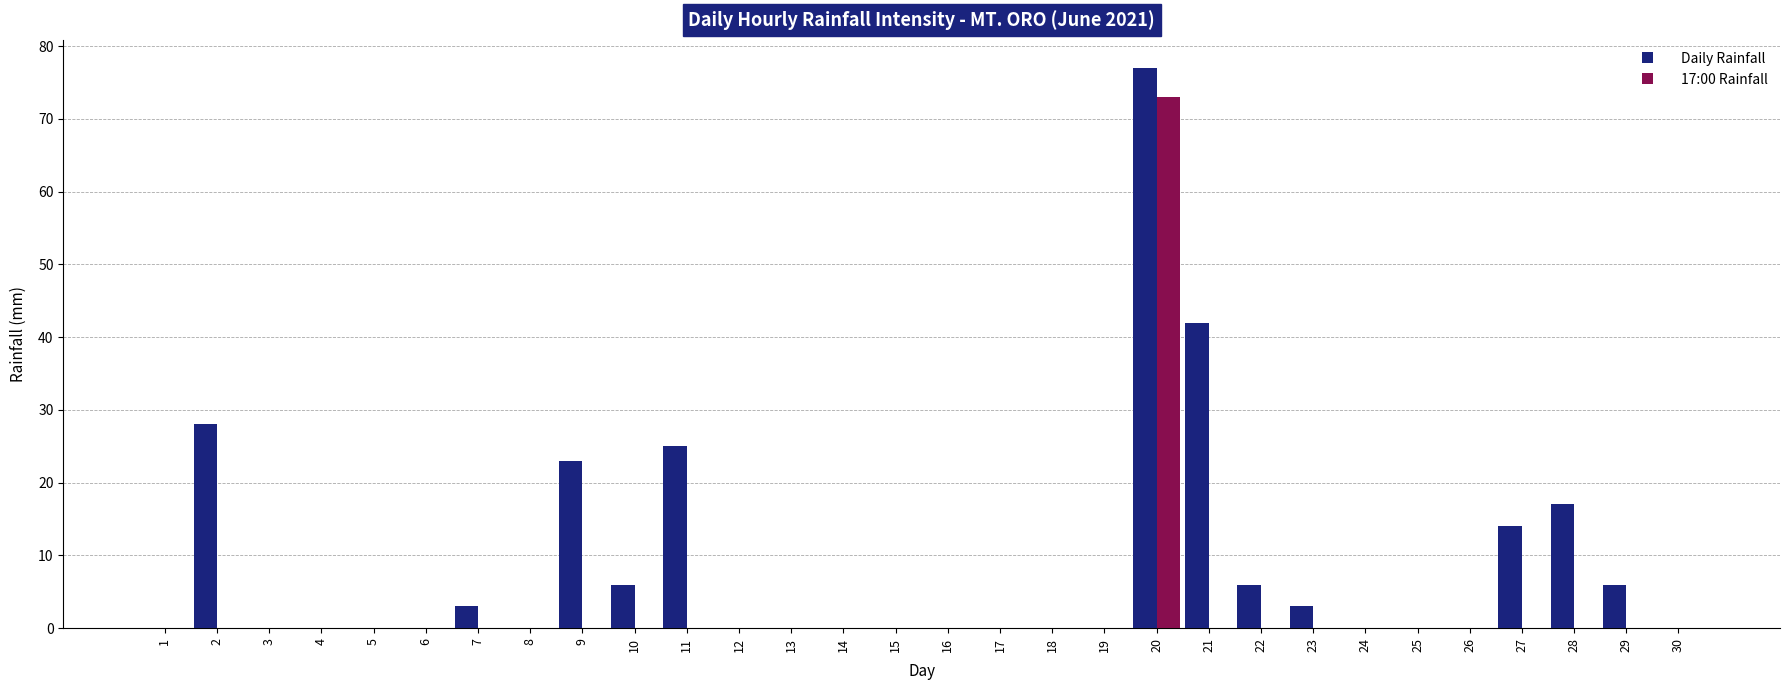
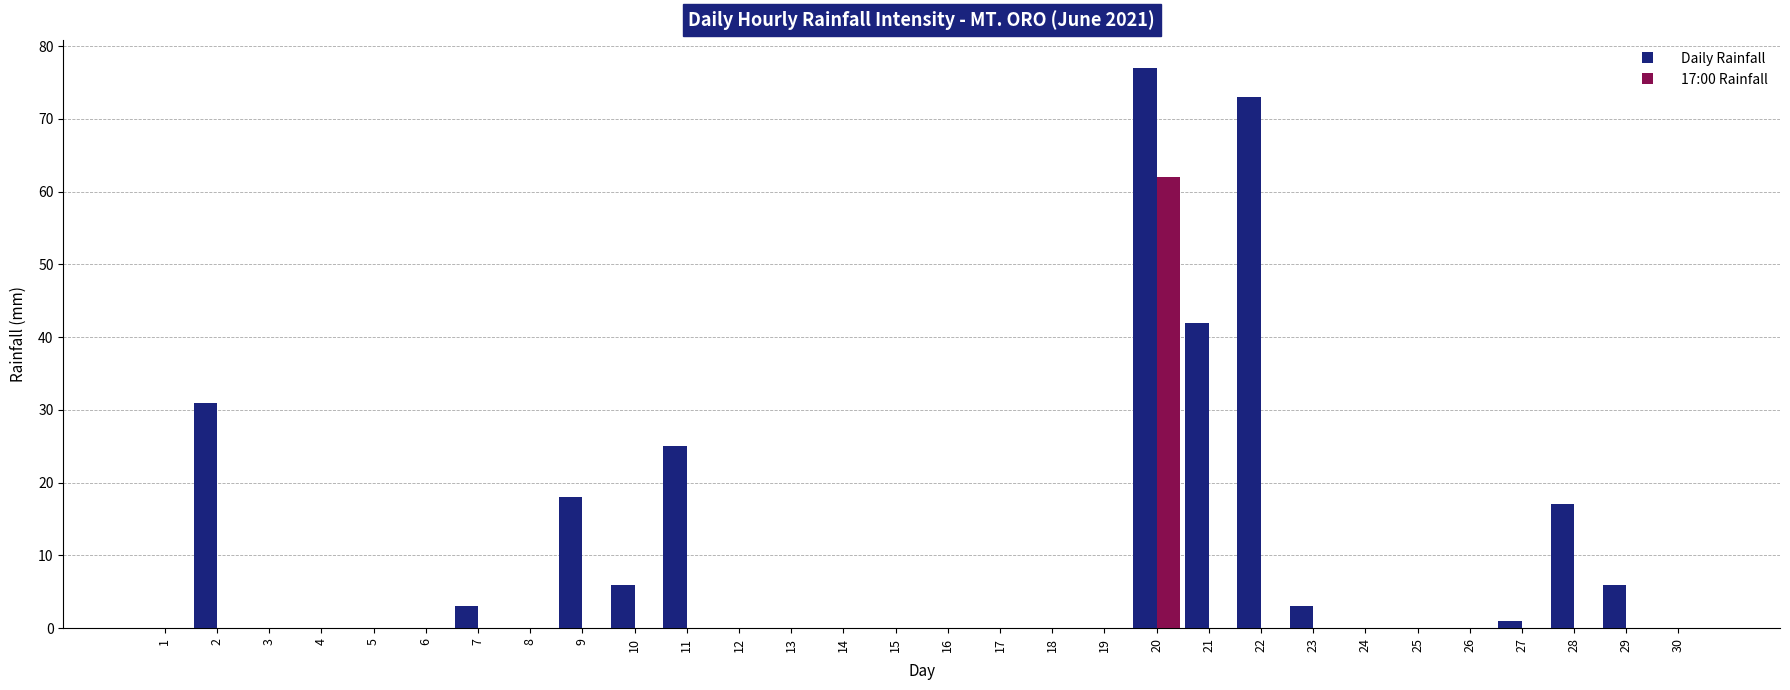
  {
    "Daily Rainfall": {
      "1": 0,
-     "2": 28,
+     "2": 31,
      "3": 0,
      "4": 0,
      "5": 0,
      "6": 0,
      "7": 3,
      "8": 0,
-     "9": 23,
+     "9": 18,
      "10": 6,
      "11": 25,
      "12": 0,
      "13": 0,
      "14": 0,
      "15": 0,
      "16": 0,
      "17": 0,
      "18": 0,
      "19": 0,
      "20": 77,
      "21": 42,
-     "22": 6,
+     "22": 73,
      "23": 3,
      "24": 0,
      "25": 0,
      "26": 0,
-     "27": 14,
+     "27": 1,
      "28": 17,
      "29": 6,
      "30": 0
    },
    "17:00 Rainfall": {
      "1": 0,
      "2": 0,
      "3": 0,
      "4": 0,
      "5": 0,
      "6": 0,
      "7": 0,
      "8": 0,
      "9": 0,
      "10": 0,
      "11": 0,
      "12": 0,
      "13": 0,
      "14": 0,
      "15": 0,
      "16": 0,
      "17": 0,
      "18": 0,
      "19": 0,
-     "20": 73,
+     "20": 62,
      "21": 0,
      "22": 0,
      "23": 0,
      "24": 0,
      "25": 0,
      "26": 0,
      "27": 0,
      "28": 0,
      "29": 0,
      "30": 0
    }
  }
